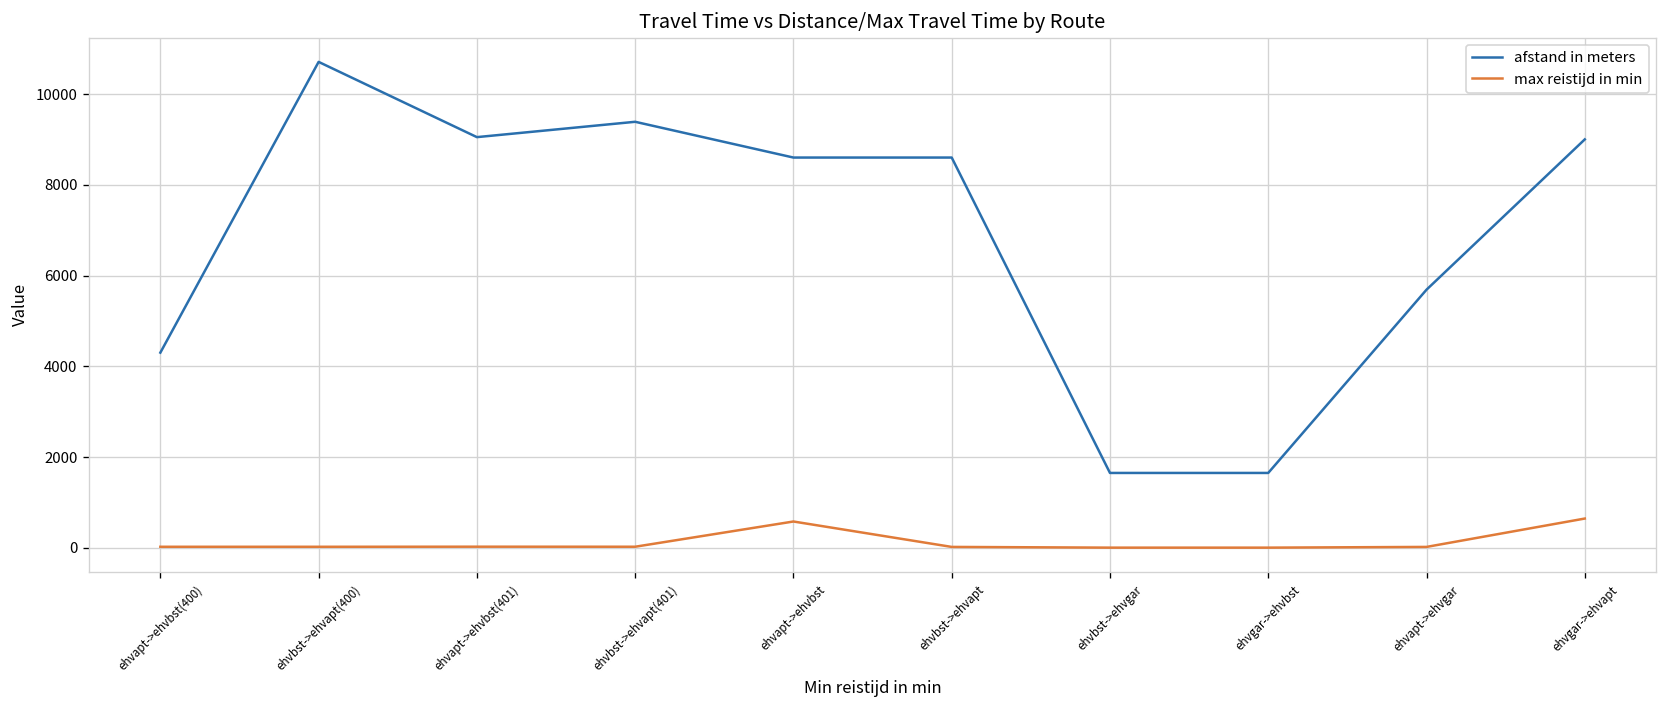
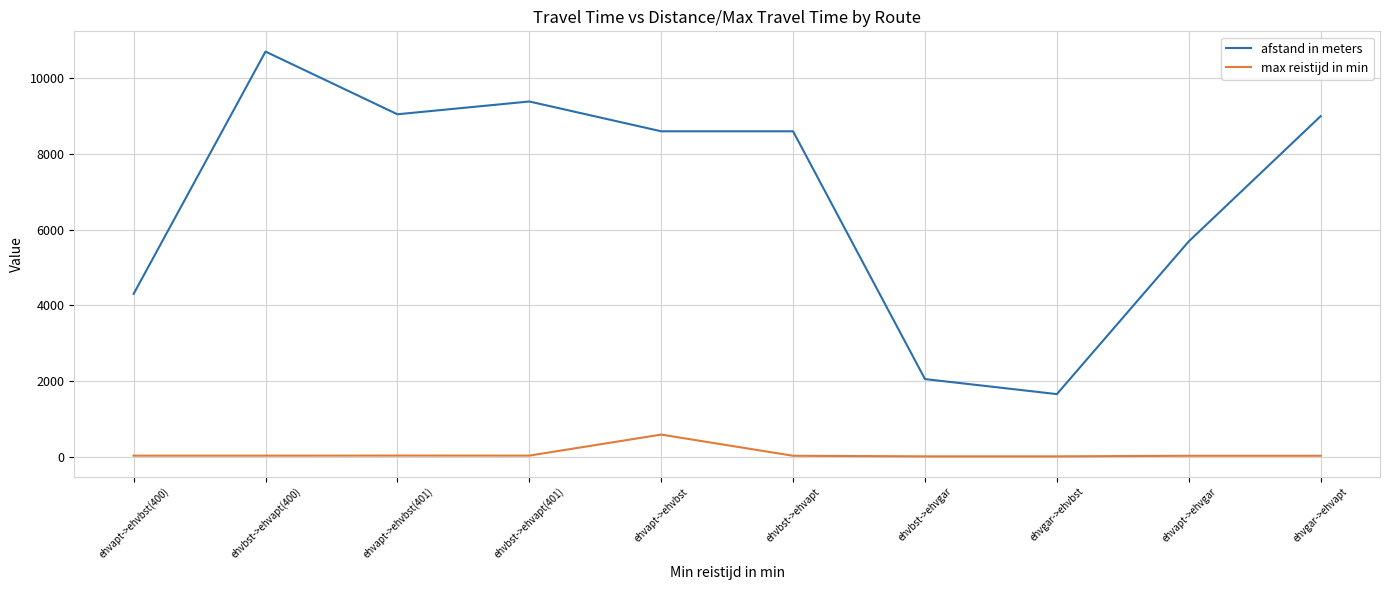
  {
    "afstand in meters": {
      "ehvapt->ehvbst(400)": 4300,
      "ehvbst->ehvapt(400)": 10700,
      "ehvapt->ehvbst(401)": 9100,
      "ehvbst->ehvapt(401)": 9400,
      "ehvapt->ehvbst": 8600,
      "ehvbst->ehvapt": 8600,
-     "ehvbst->ehvgar": 1700,
+     "ehvbst->ehvgar": 2000,
      "ehvgar->ehvbst": 1700,
      "ehvapt->ehvgar": 5700,
      "ehvgar->ehvapt": 9000
    },
    "max reistijd in min": {
      "ehvapt->ehvbst(400)": 0,
      "ehvbst->ehvapt(400)": 0,
      "ehvapt->ehvbst(401)": 0,
      "ehvbst->ehvapt(401)": 0,
      "ehvapt->ehvbst": 600,
      "ehvbst->ehvapt": 0,
      "ehvbst->ehvgar": 0,
      "ehvgar->ehvbst": 0,
      "ehvapt->ehvgar": 0,
-     "ehvgar->ehvapt": 600
+     "ehvgar->ehvapt": 0
    }
  }
